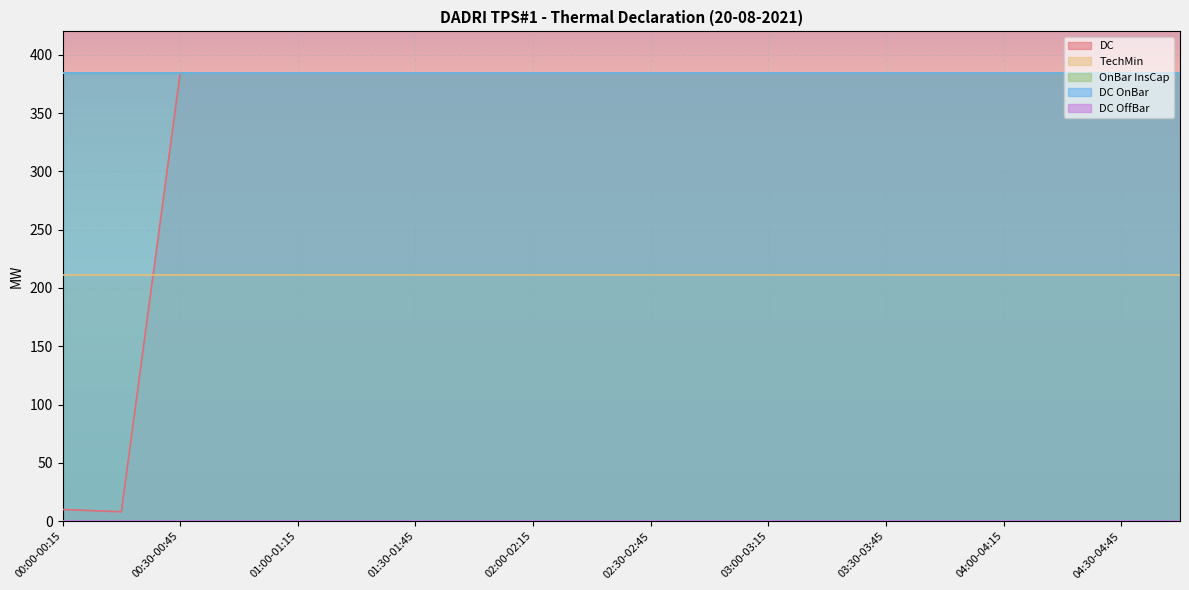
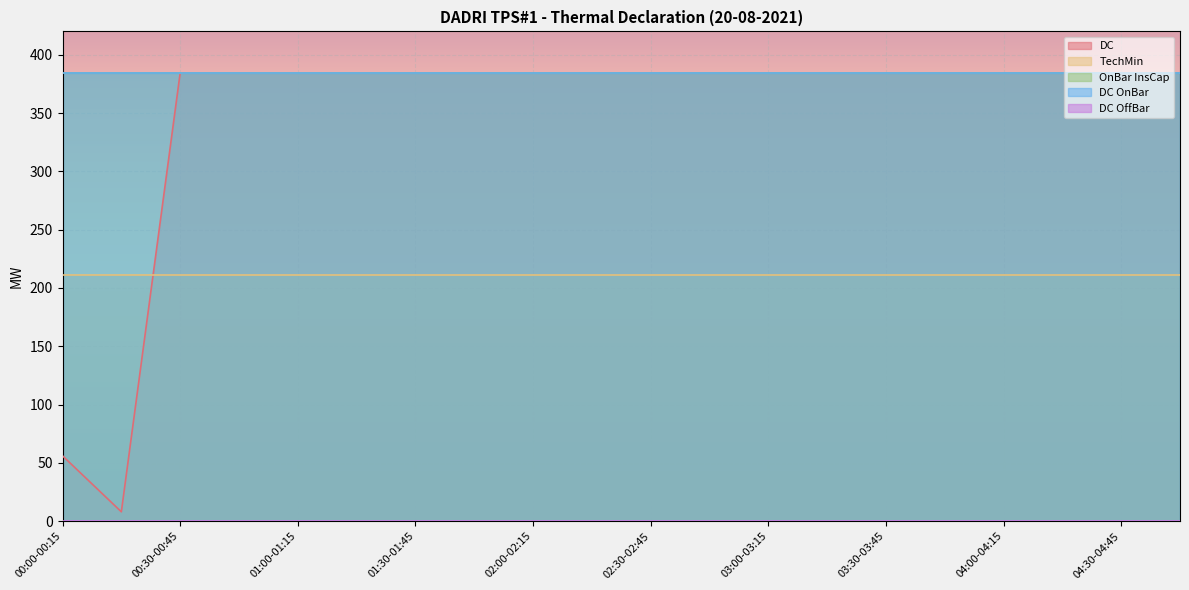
  {
    "DC": {
-     "00:00-00:15": 10
+     "00:00-00:15": 56
    },
    "TechMin": {
      "00:00-00:15": 211,
      "00:30-00:45": 211,
      "01:00-01:15": 211,
      "01:30-01:45": 211,
      "02:00-02:15": 211,
      "02:30-02:45": 211,
      "03:00-03:15": 211,
      "03:30-03:45": 211,
      "04:00-04:15": 211,
      "04:30-04:45": 211
    },
    "DC OnBar": {
      "00:00-00:15": 384
    },
    "DC OffBar": {
      "00:00-00:15": 0,
      "00:30-00:45": 0,
      "01:00-01:15": 0,
      "01:30-01:45": 0,
      "02:00-02:15": 0,
      "02:30-02:45": 0,
      "03:00-03:15": 0,
      "03:30-03:45": 0,
      "04:00-04:15": 0,
      "04:30-04:45": 0
    }
  }
